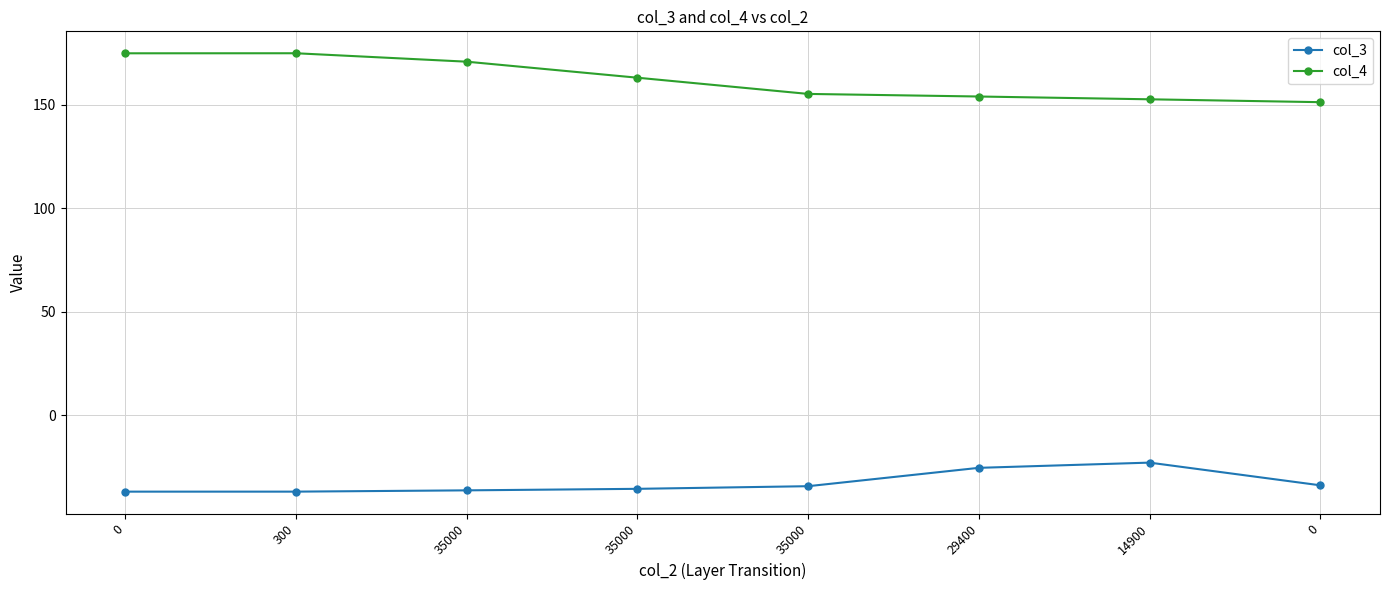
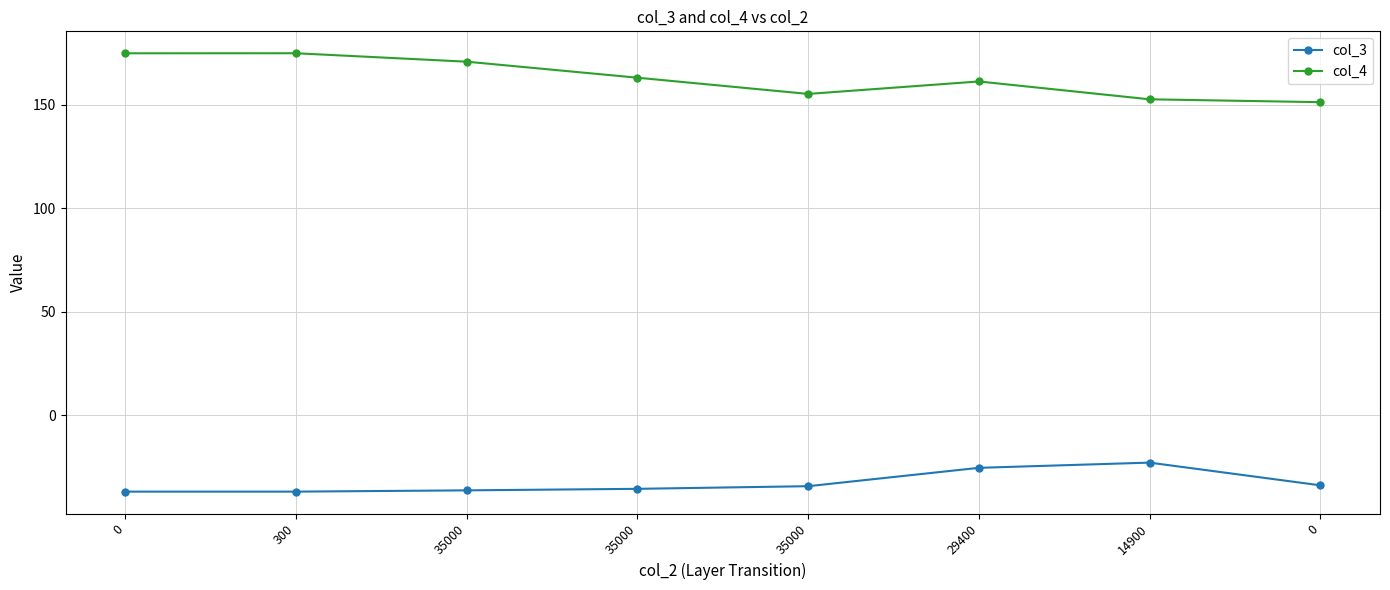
  {
    "col_3": {
      "300": -37,
      "29400": -26,
      "14900": -23
    },
    "col_4": {
      "300": 175,
-     "29400": 154,
+     "29400": 161,
      "14900": 153
    }
  }
